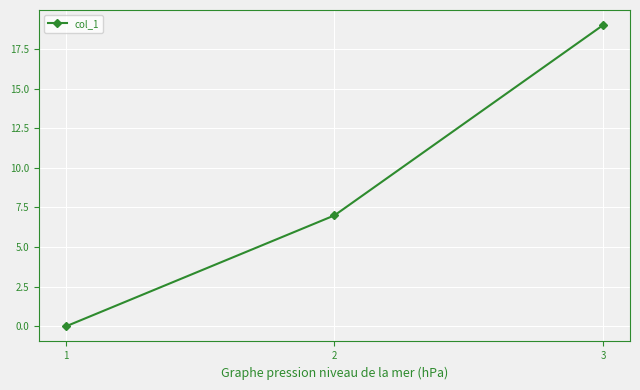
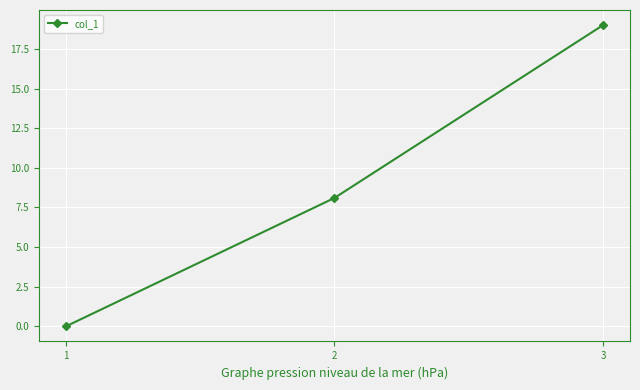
  {
    "1": 0.0,
-   "2": 7.0,
+   "2": 8.1,
    "3": 19.0
  }
